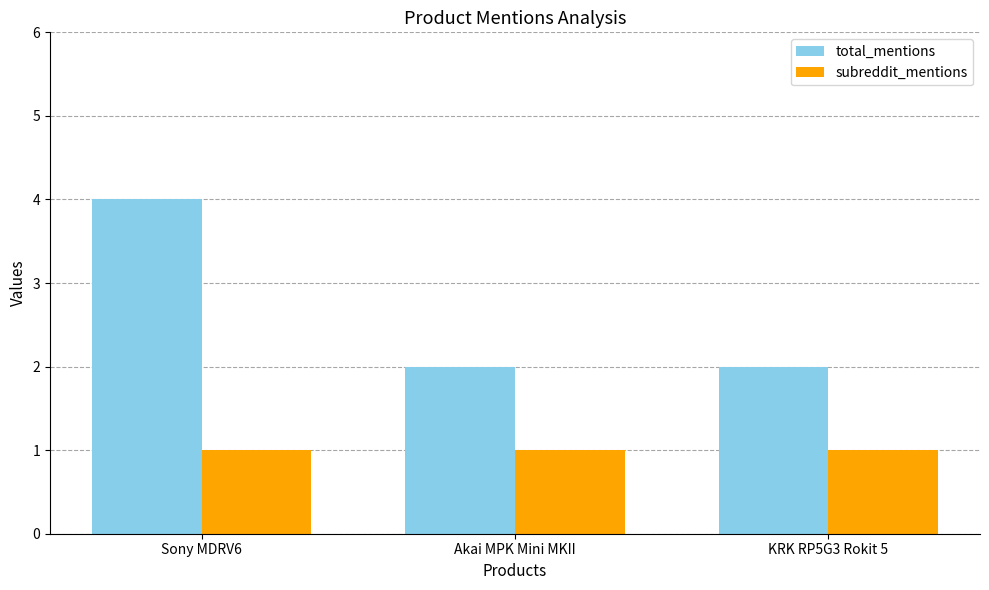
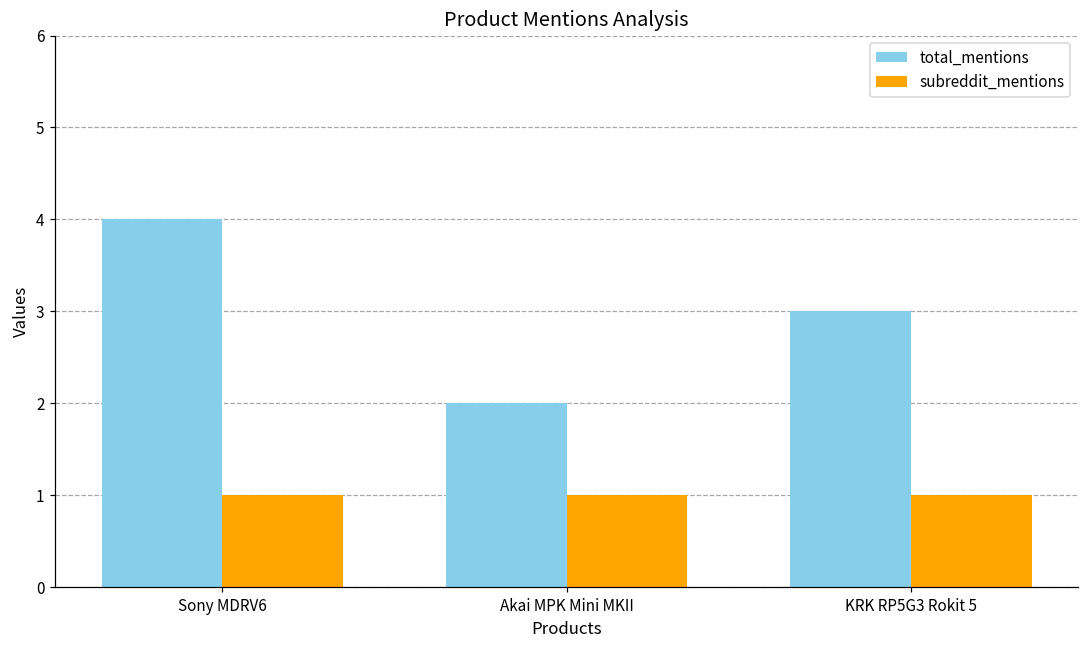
  {
    "total_mentions": {
      "Sony MDRV6": 4,
      "Akai MPK Mini MKII": 2,
-     "KRK RP5G3 Rokit 5": 2
+     "KRK RP5G3 Rokit 5": 3
    },
    "subreddit_mentions": {
      "Sony MDRV6": 1,
      "Akai MPK Mini MKII": 1,
      "KRK RP5G3 Rokit 5": 1
    }
  }
